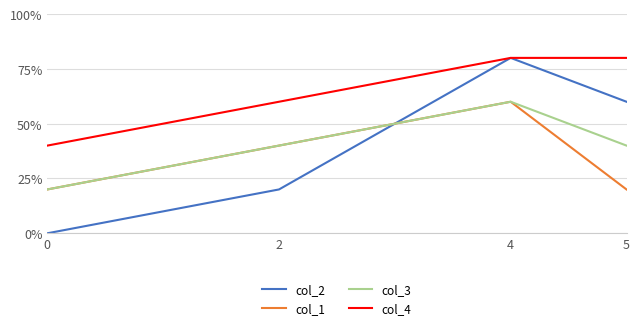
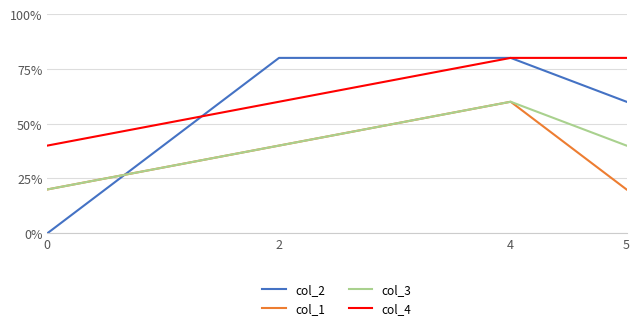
  {
    "col_2": {
      "0": "0%",
-     "2": "20%",
+     "2": "80%",
      "5": "60%"
    },
    "col_1": {
      "5": "20%"
    },
    "col_3": {
      "5": "40%"
    },
    "col_4": {
      "0": "40%",
      "2": "60%",
      "5": "80%"
    }
  }
